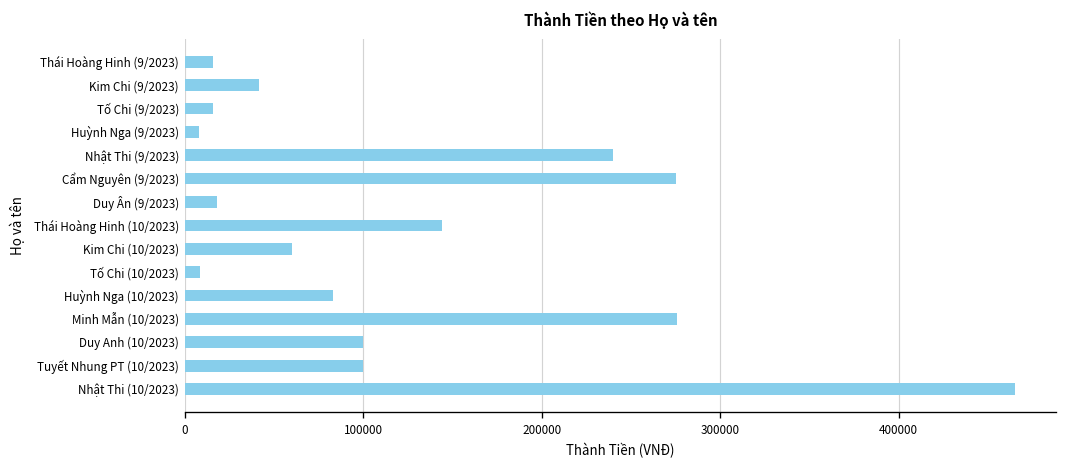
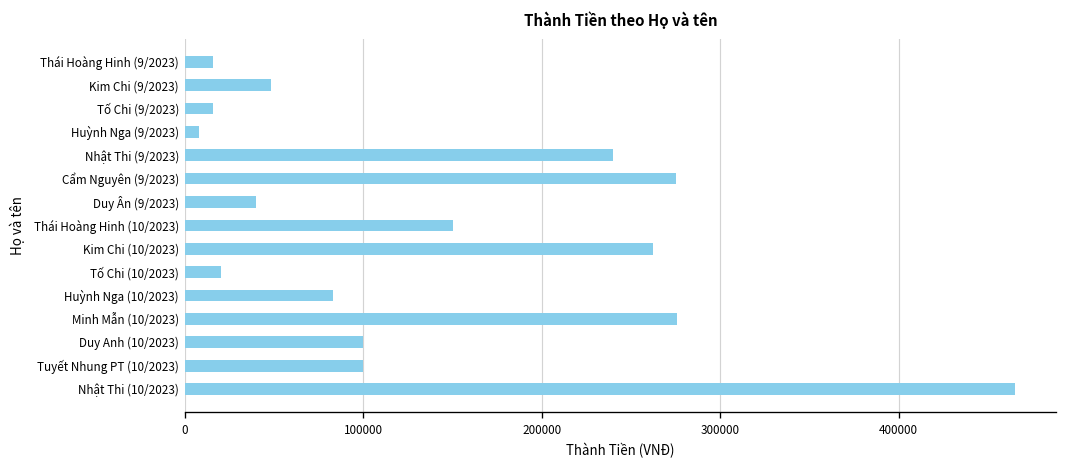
  {
    "Thái Hoàng Hinh (9/2023)": 16000,
-   "Kim Chi (9/2023)": 41000,
+   "Kim Chi (9/2023)": 48000,
    "Tố Chi (9/2023)": 16000,
    "Huỳnh Nga (9/2023)": 8000,
    "Nhật Thi (9/2023)": 240000,
    "Cẩm Nguyên (9/2023)": 275000,
-   "Duy Ân (9/2023)": 18000,
-   "Thái Hoàng Hinh (10/2023)": 144000,
-   "Kim Chi (10/2023)": 60000,
-   "Tố Chi (10/2023)": 8000,
+   "Duy Ân (9/2023)": 40000,
+   "Thái Hoàng Hinh (10/2023)": 150000,
+   "Kim Chi (10/2023)": 262000,
+   "Tố Chi (10/2023)": 20000,
    "Huỳnh Nga (10/2023)": 83000,
    "Minh Mẫn (10/2023)": 276000,
    "Duy Anh (10/2023)": 100000,
    "Tuyết Nhung PT (10/2023)": 100000,
    "Nhật Thi (10/2023)": 465000
  }
